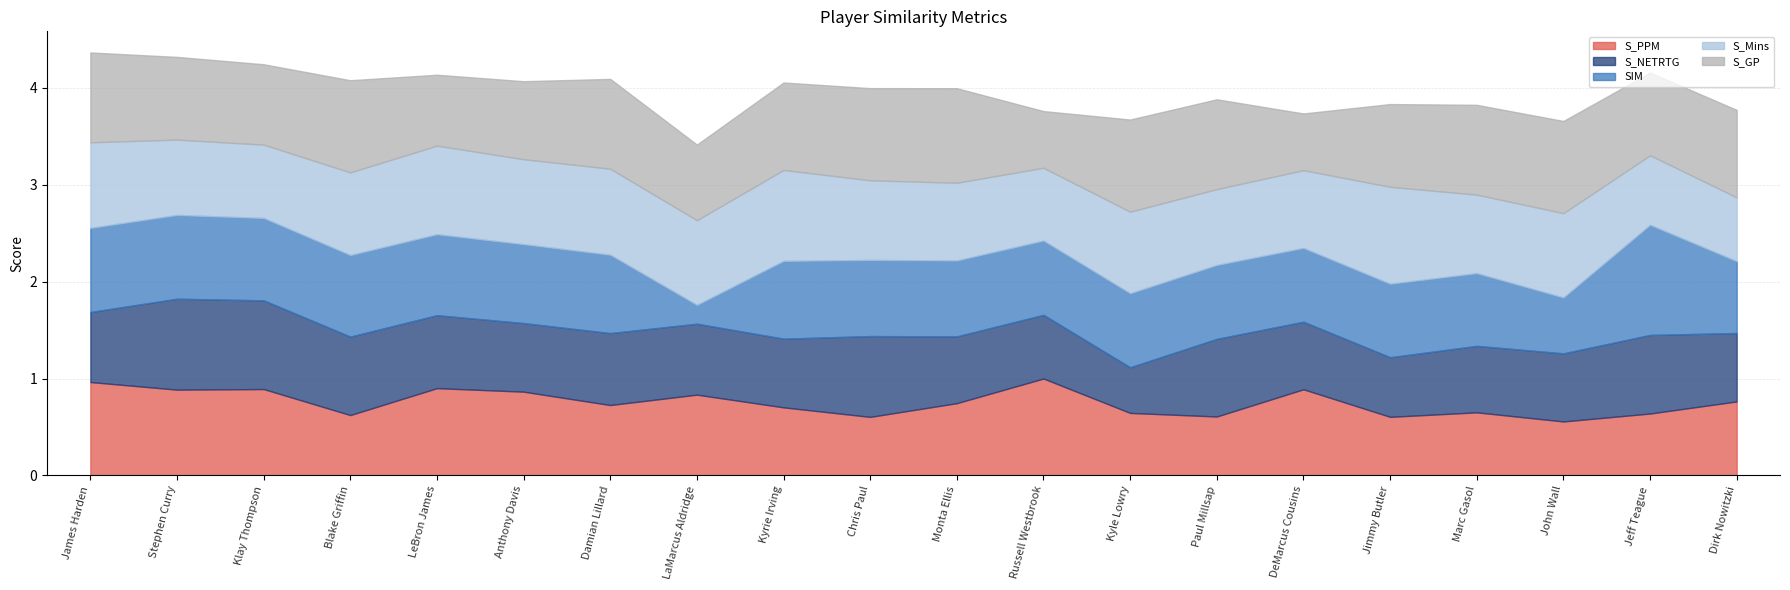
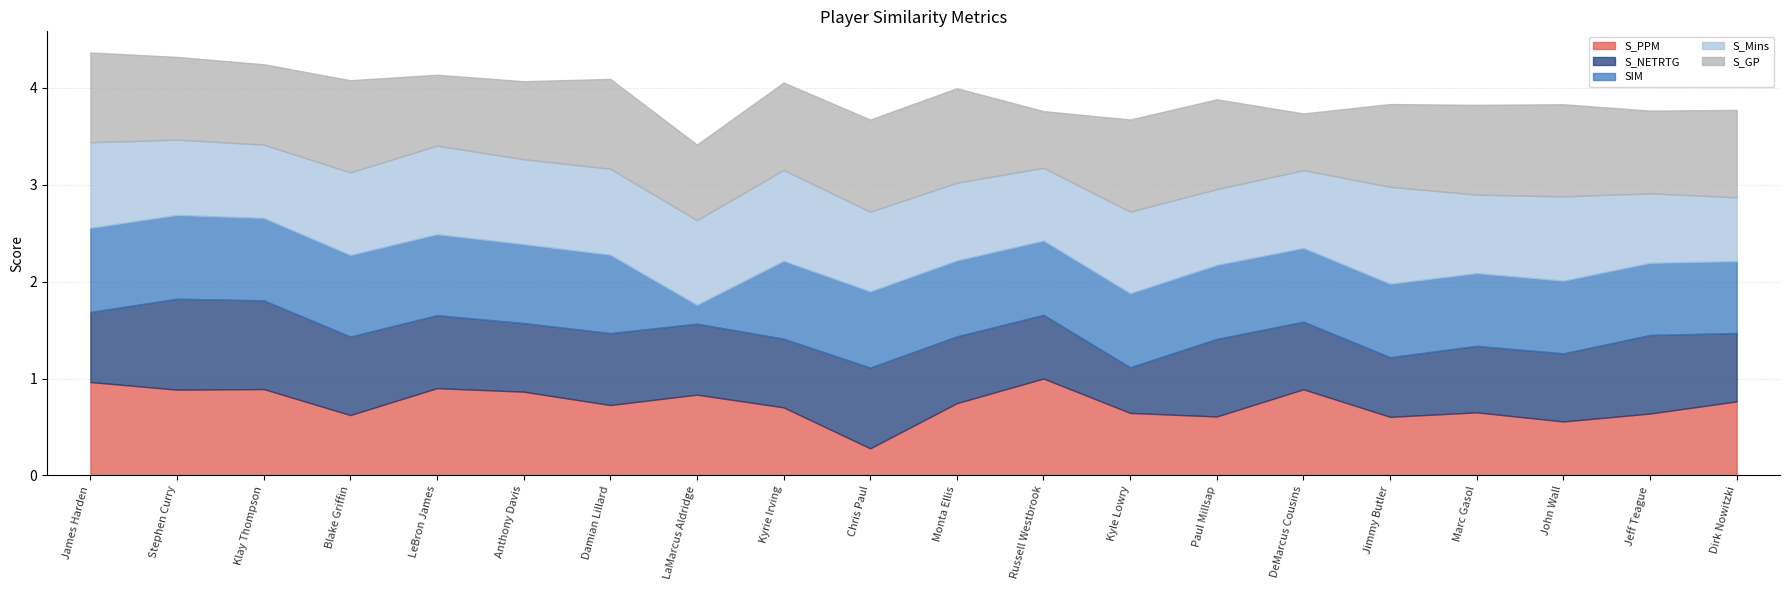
  {
    "S_PPM": {
      "James Harden": 1.0,
      "Stephen Curry": 0.9,
      "Klay Thompson": 0.9,
      "Blake Griffin": 0.6,
      "LeBron James": 0.9,
      "Anthony Davis": 0.9,
      "Damian Lillard": 0.7,
      "LaMarcus Aldridge": 0.8,
      "Kyrie Irving": 0.7,
-     "Chris Paul": 0.6,
+     "Chris Paul": 0.3,
      "Monta Ellis": 0.7,
      "Russell Westbrook": 1.0,
      "Kyle Lowry": 0.6,
      "Paul Millsap": 0.6,
      "DeMarcus Cousins": 0.9,
      "Jimmy Butler": 0.6,
      "Marc Gasol": 0.7,
      "John Wall": 0.6,
      "Jeff Teague": 0.6,
      "Dirk Nowitzki": 0.8
    },
    "S_NETRTG": {
      "James Harden": 0.7,
      "Stephen Curry": 0.9,
      "Klay Thompson": 0.9,
      "Blake Griffin": 0.8,
      "LeBron James": 0.8,
      "Anthony Davis": 0.7,
      "Damian Lillard": 0.7,
      "LaMarcus Aldridge": 0.7,
      "Kyrie Irving": 0.7,
      "Chris Paul": 0.8,
      "Monta Ellis": 0.7,
      "Russell Westbrook": 0.7,
      "Kyle Lowry": 0.5,
      "Paul Millsap": 0.8,
      "DeMarcus Cousins": 0.7,
      "Jimmy Butler": 0.6,
      "Marc Gasol": 0.7,
      "John Wall": 0.7,
      "Jeff Teague": 0.8,
      "Dirk Nowitzki": 0.7
    },
    "SIM": {
      "James Harden": 0.9,
      "Stephen Curry": 0.9,
      "Klay Thompson": 0.9,
      "Blake Griffin": 0.8,
      "LeBron James": 0.8,
      "Anthony Davis": 0.8,
      "Damian Lillard": 0.8,
      "LaMarcus Aldridge": 0.2,
      "Kyrie Irving": 0.8,
      "Chris Paul": 0.8,
      "Monta Ellis": 0.8,
      "Russell Westbrook": 0.8,
      "Kyle Lowry": 0.8,
      "Paul Millsap": 0.8,
      "DeMarcus Cousins": 0.8,
      "Jimmy Butler": 0.8,
      "Marc Gasol": 0.8,
-     "John Wall": 0.6,
-     "Jeff Teague": 1.1,
+     "John Wall": 0.7,
+     "Jeff Teague": 0.7,
      "Dirk Nowitzki": 0.7
    }
  }
